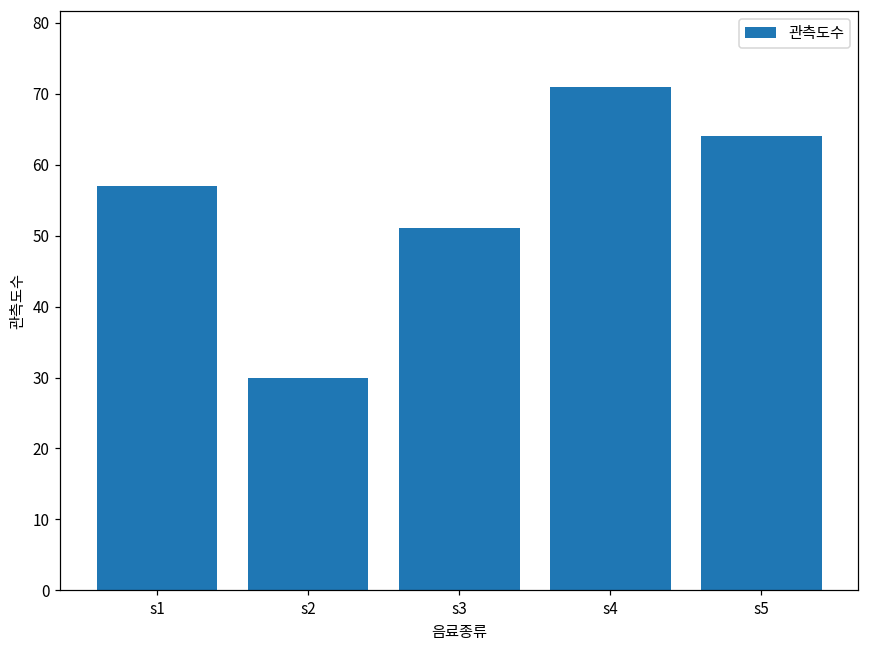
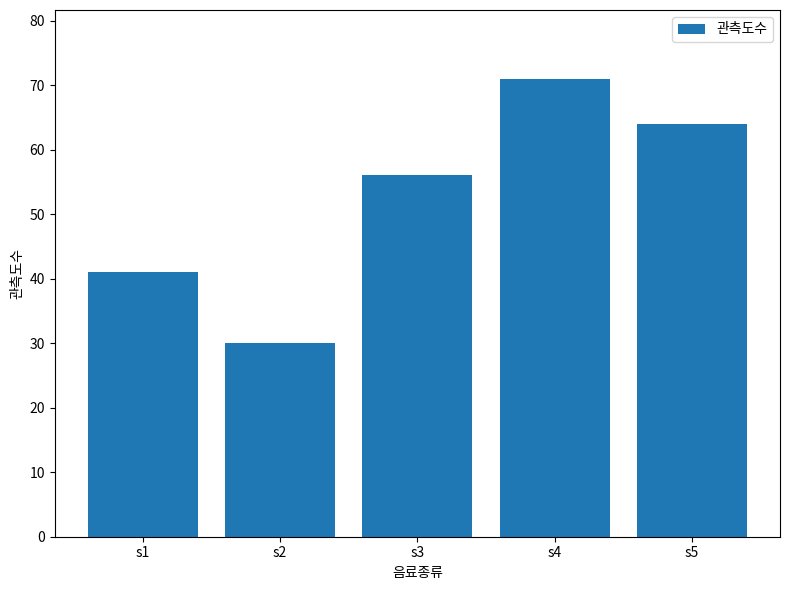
  {
-   "s1": 57,
+   "s1": 41,
    "s2": 30,
-   "s3": 51,
+   "s3": 56,
    "s4": 71,
    "s5": 64
  }
